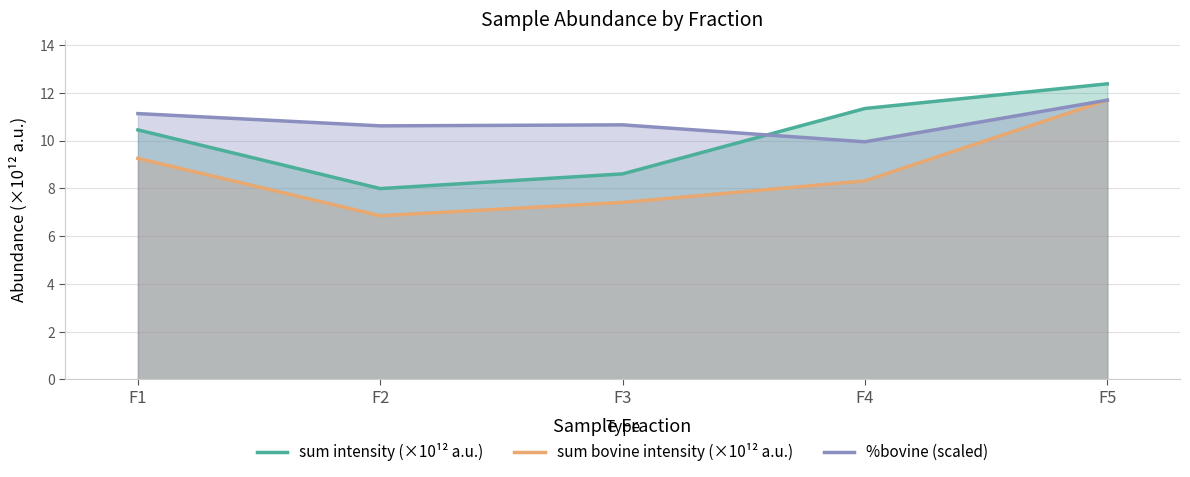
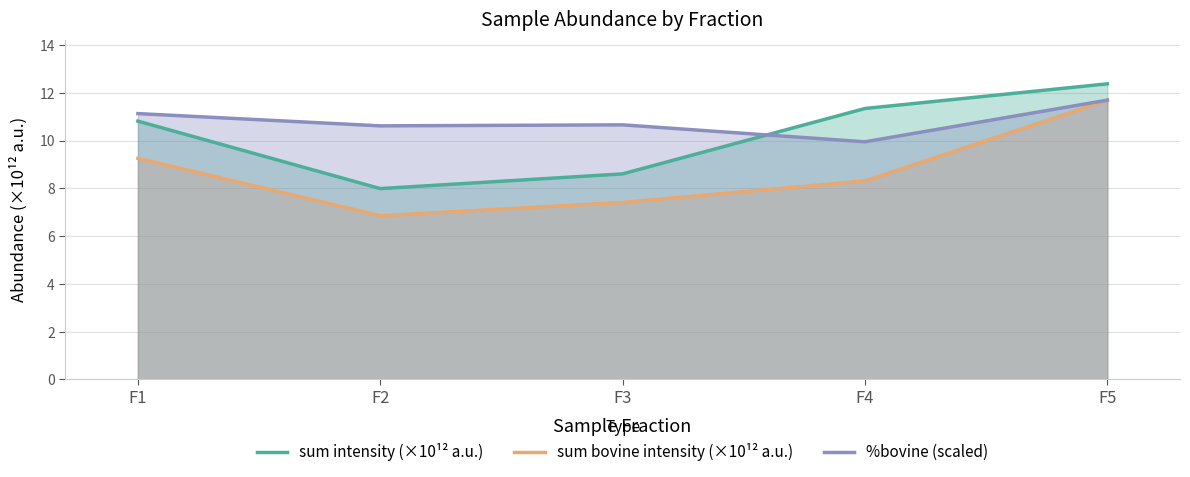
  {
    "sum intensity (×10¹² a.u.)": {
-     "F1": 10.4,
+     "F1": 10.8,
      "F2": 8.0,
      "F3": 8.6,
      "F4": 11.3,
      "F5": 12.4
    },
    "sum bovine intensity (×10¹² a.u.)": {
      "F1": 9.3,
      "F2": 6.9,
      "F3": 7.4,
      "F4": 8.3
    },
    "%bovine (scaled)": {
      "F1": 11.1,
      "F2": 10.6,
      "F3": 10.7,
      "F4": 9.9
    }
  }
